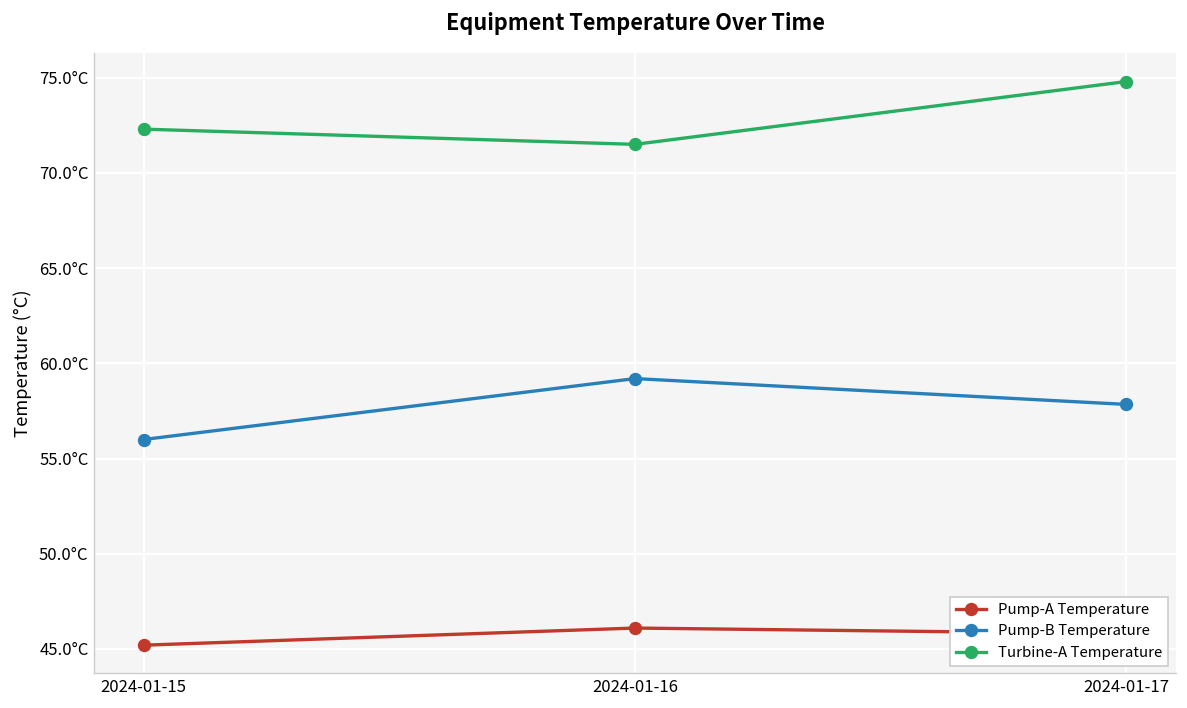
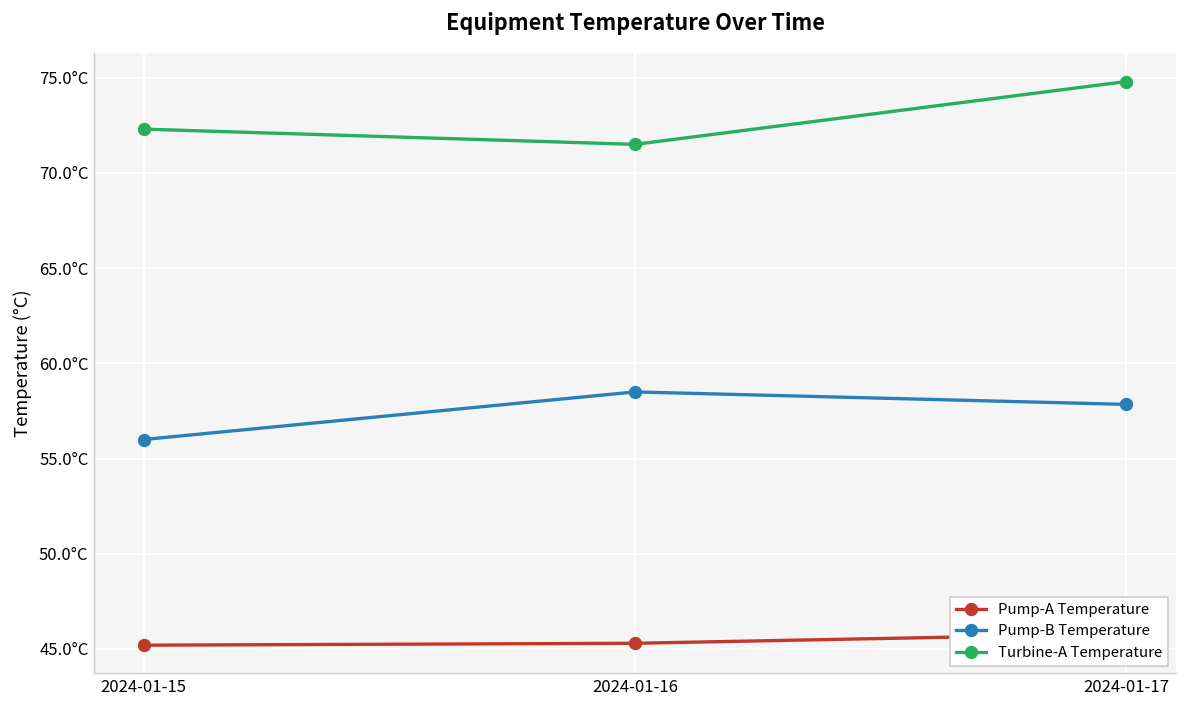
  {
    "Pump-A Temperature": {
      "2024-01-15": "45.2°C",
-     "2024-01-16": "46.1°C"
+     "2024-01-16": "45.3°C"
    },
    "Pump-B Temperature": {
      "2024-01-15": "56.0°C",
-     "2024-01-16": "59.2°C",
+     "2024-01-16": "58.5°C",
      "2024-01-17": "57.8°C"
    },
    "Turbine-A Temperature": {
      "2024-01-15": "72.3°C",
      "2024-01-16": "71.5°C",
      "2024-01-17": "74.8°C"
    }
  }
